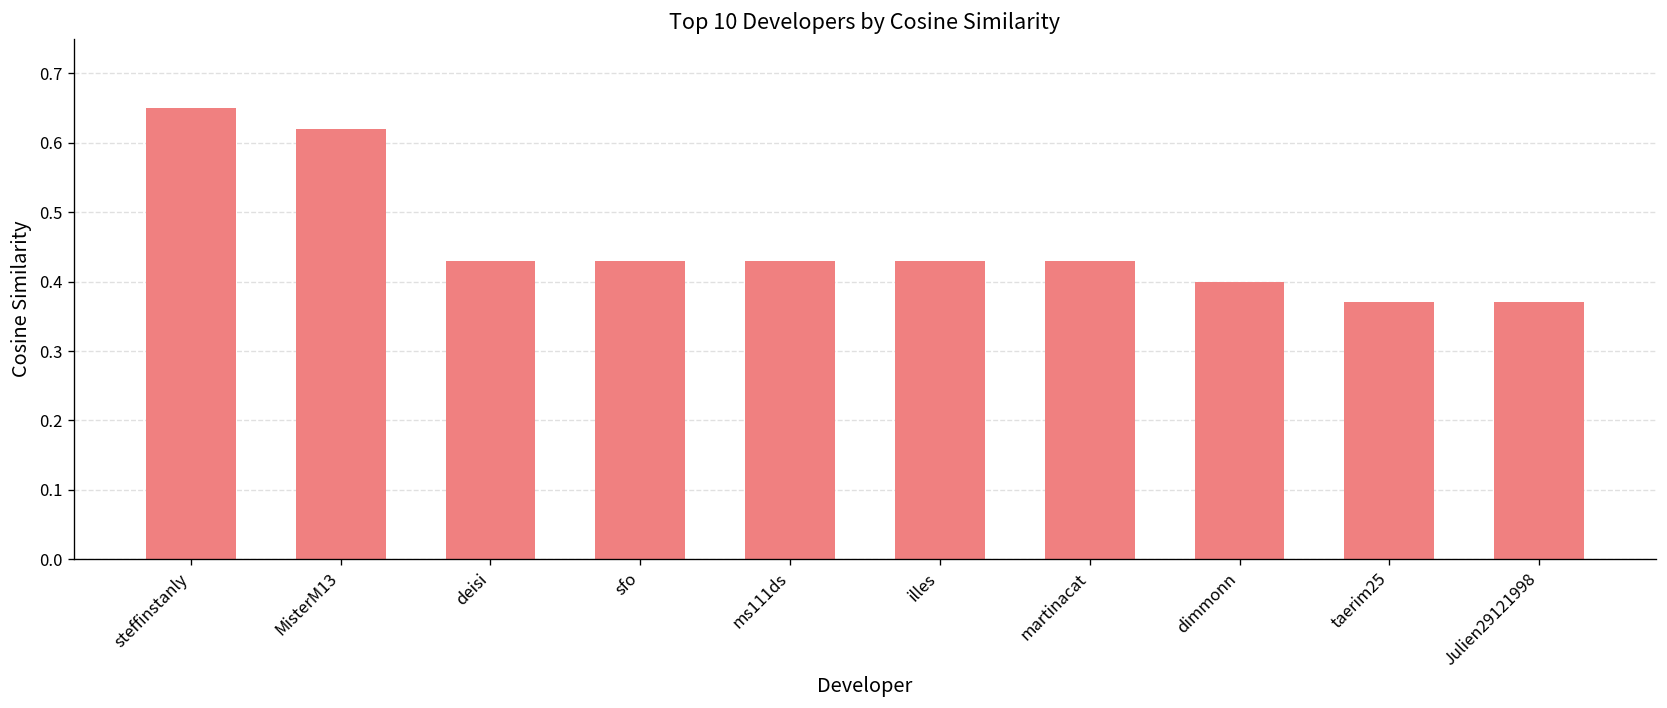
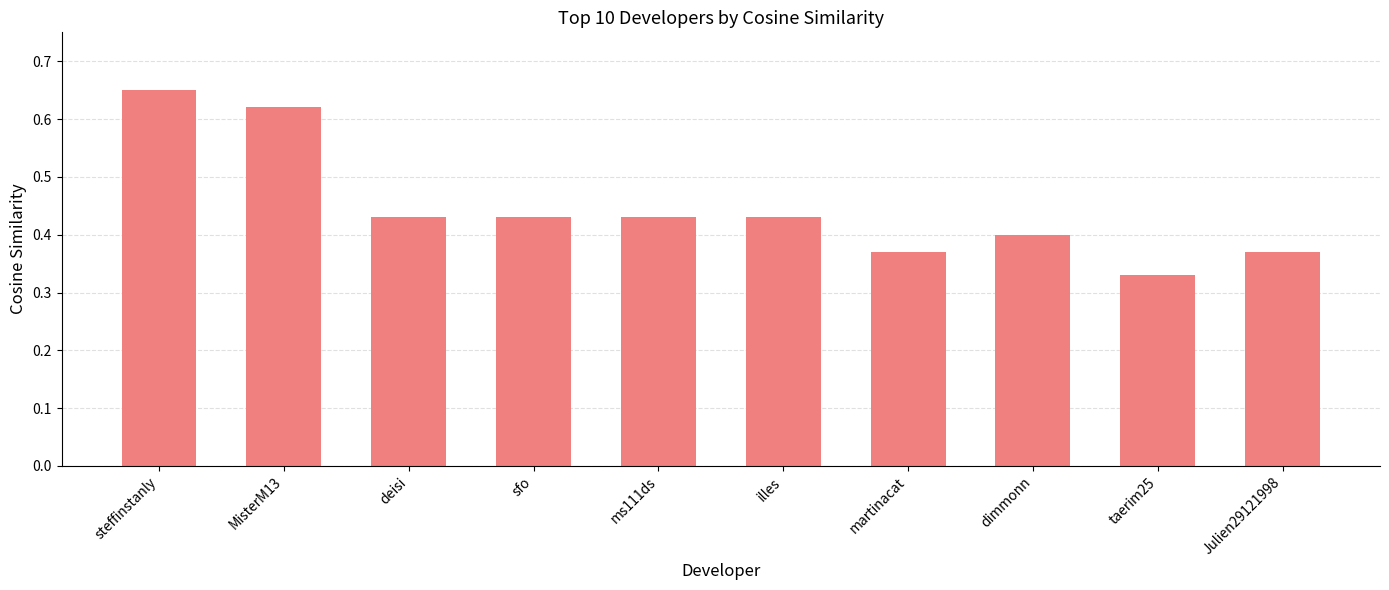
  {
    "steffinstanly": 0.65,
    "MisterM13": 0.62,
    "deisi": 0.43,
    "sfo": 0.43,
    "ms111ds": 0.43,
    "illes": 0.43,
-   "martinacat": 0.43,
+   "martinacat": 0.37,
    "dimmonn": 0.40,
-   "taerim25": 0.37,
+   "taerim25": 0.33,
    "Julien29121998": 0.37
  }
